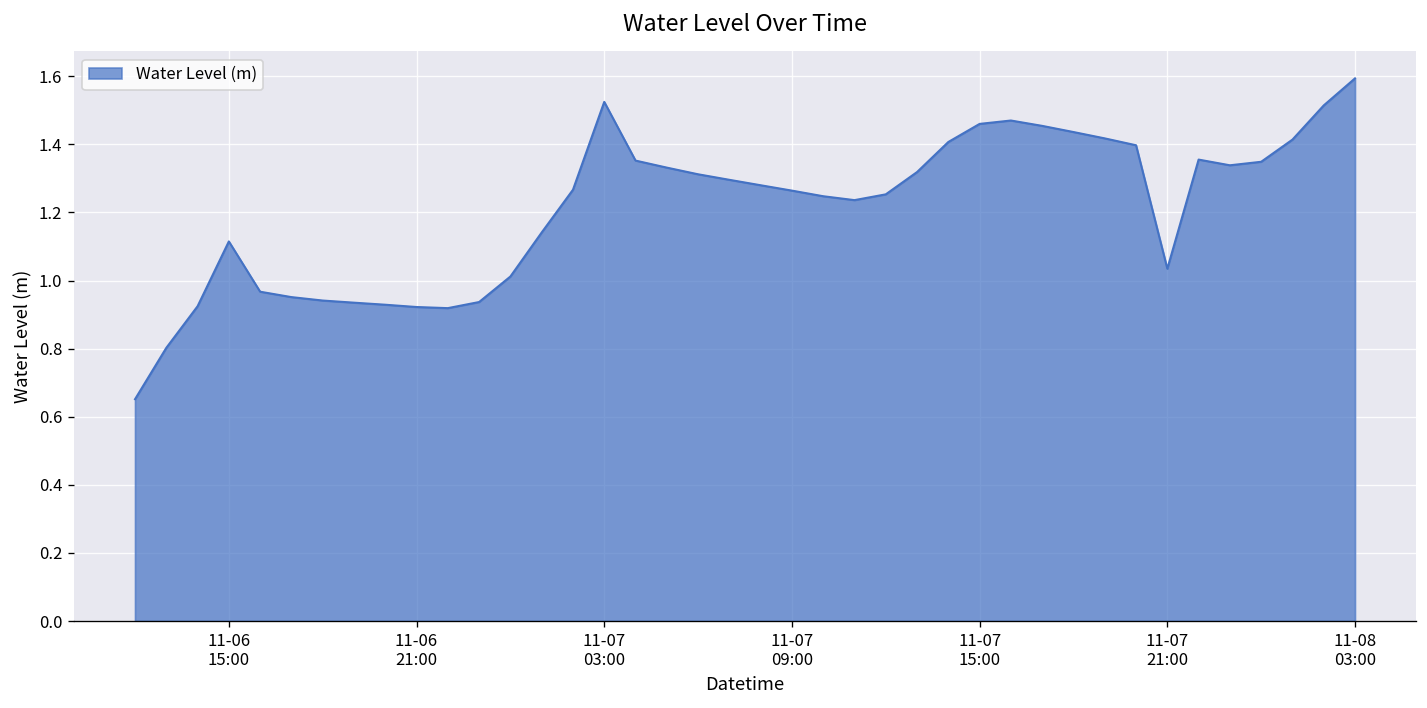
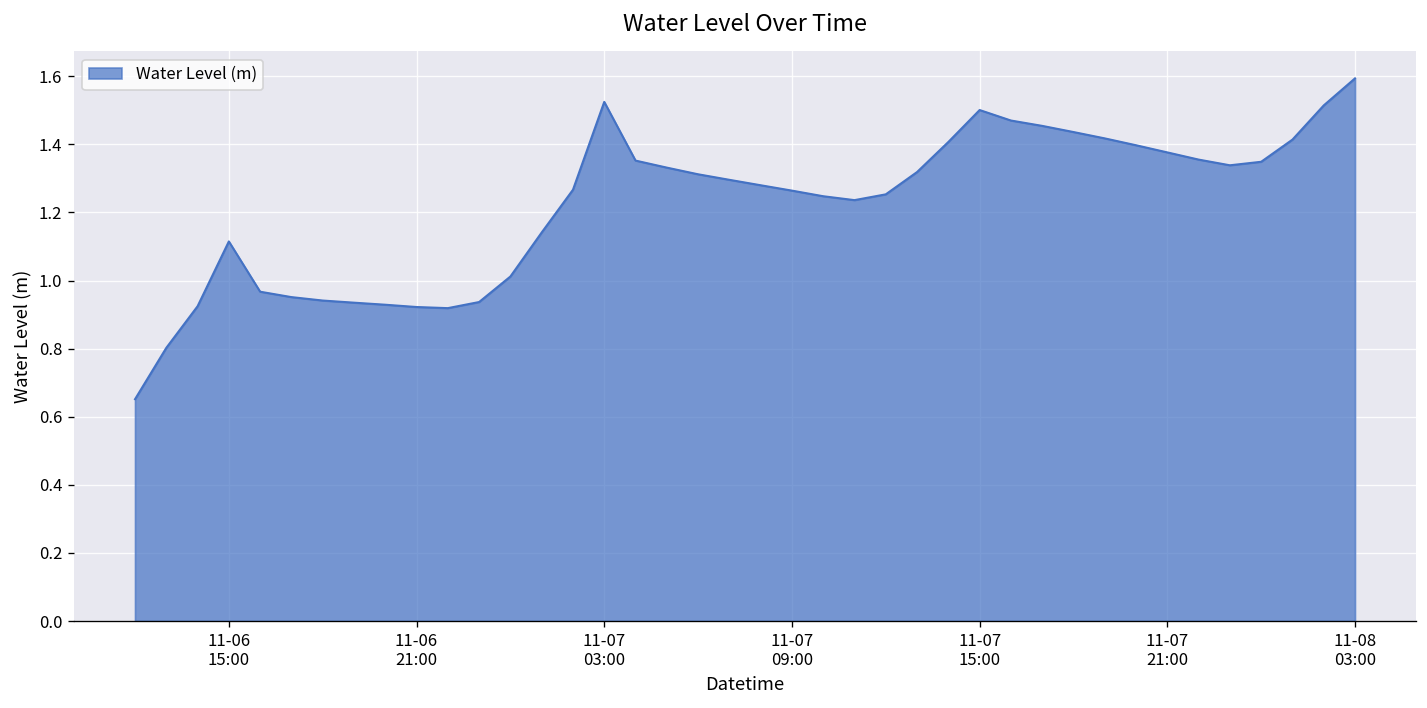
  {
    "11-06 15:00": 1.11,
    "11-06 21:00": 0.92,
    "11-07 03:00": 1.52,
    "11-07 09:00": 1.26,
-   "11-07 15:00": 1.46,
-   "11-07 21:00": 1.03,
+   "11-07 15:00": 1.50,
+   "11-07 21:00": 1.38,
    "11-08 03:00": 1.59
  }
